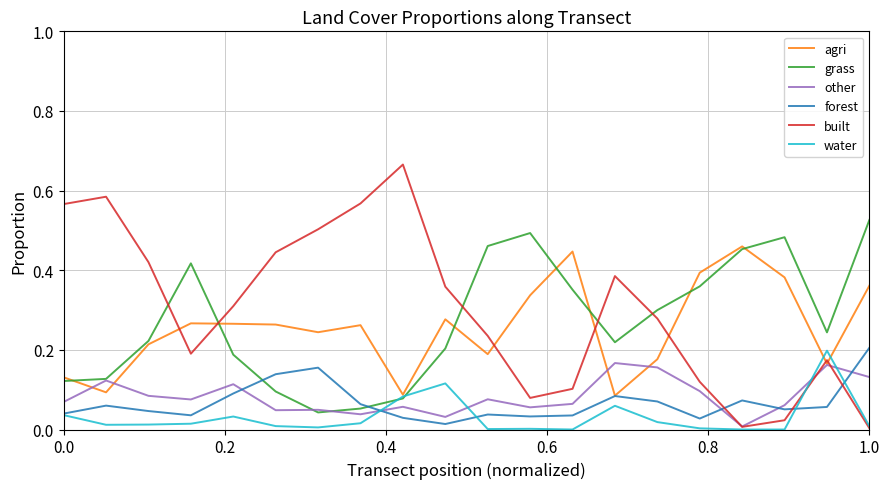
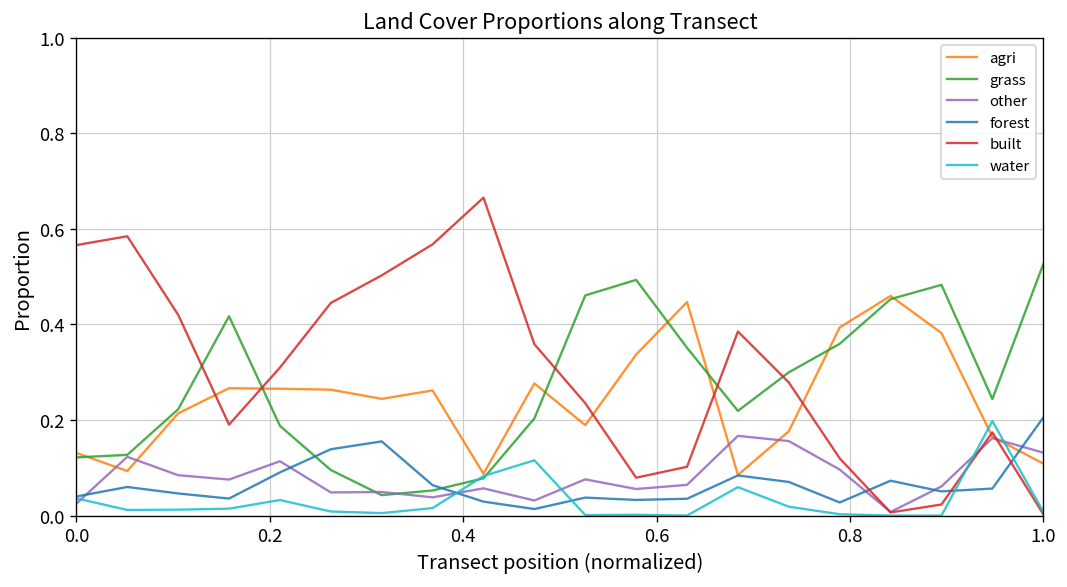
  {
    "agri": {
      "0.0": 0.13,
-     "1.0": 0.36
+     "1.0": 0.11
    },
    "grass": {
      "0.0": 0.12,
      "1.0": 0.53
    },
    "other": {
-     "0.0": 0.07,
+     "0.0": 0.03,
      "1.0": 0.13
    },
    "forest": {
      "1.0": 0.21
    },
    "built": {
      "0.0": 0.57
    }
  }
